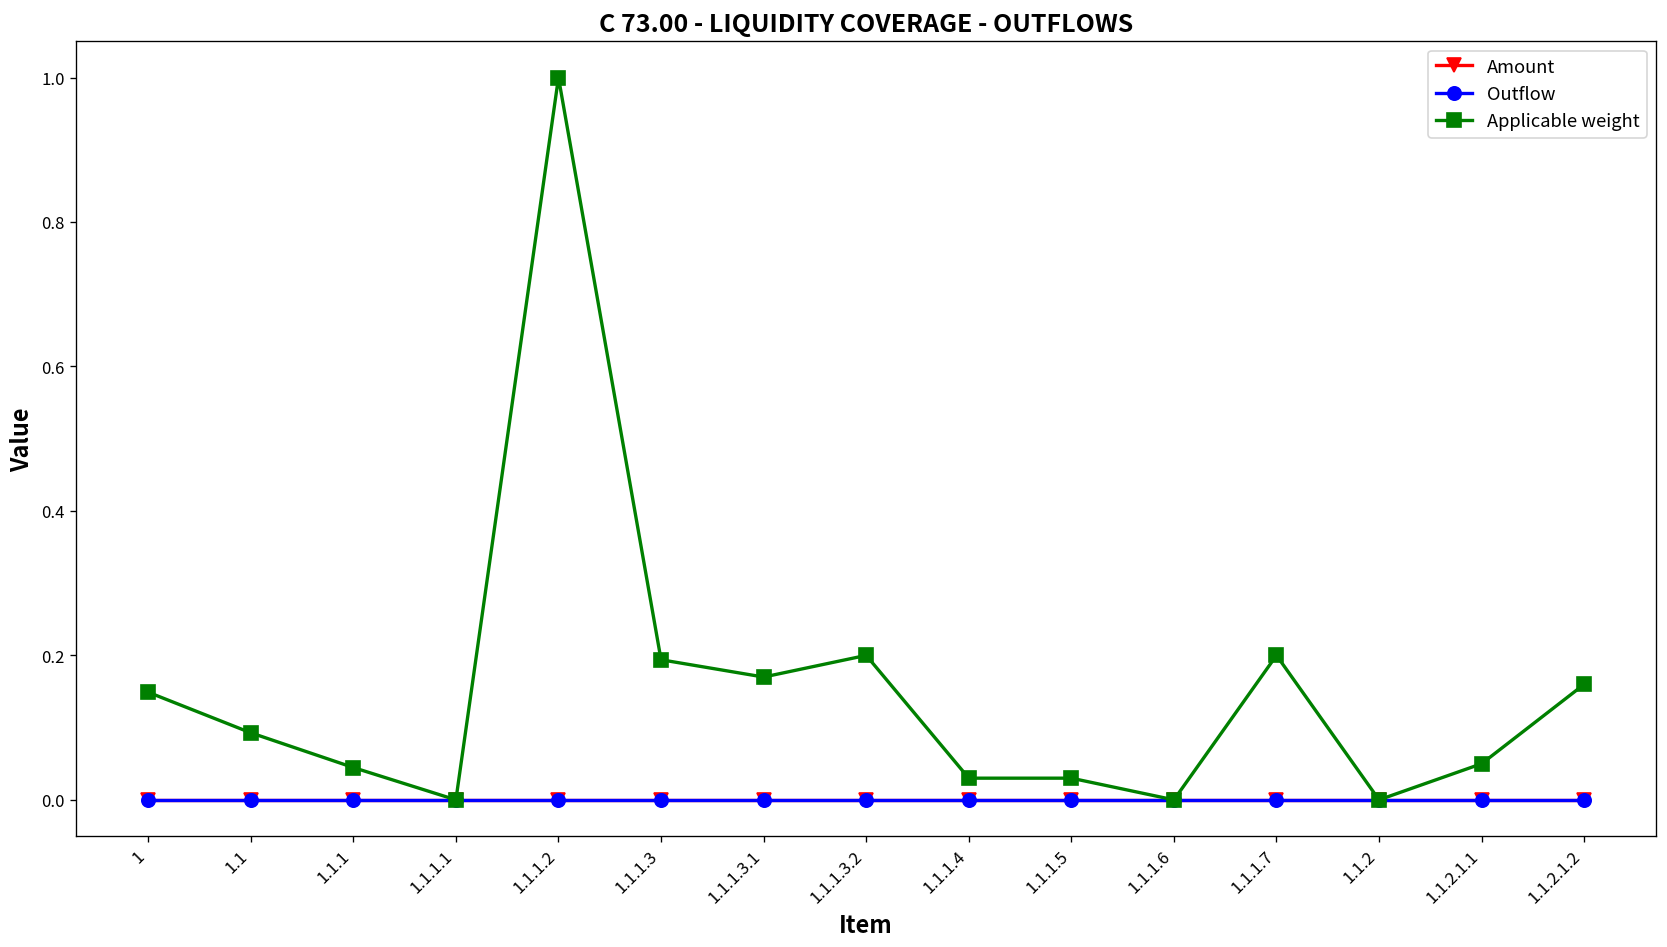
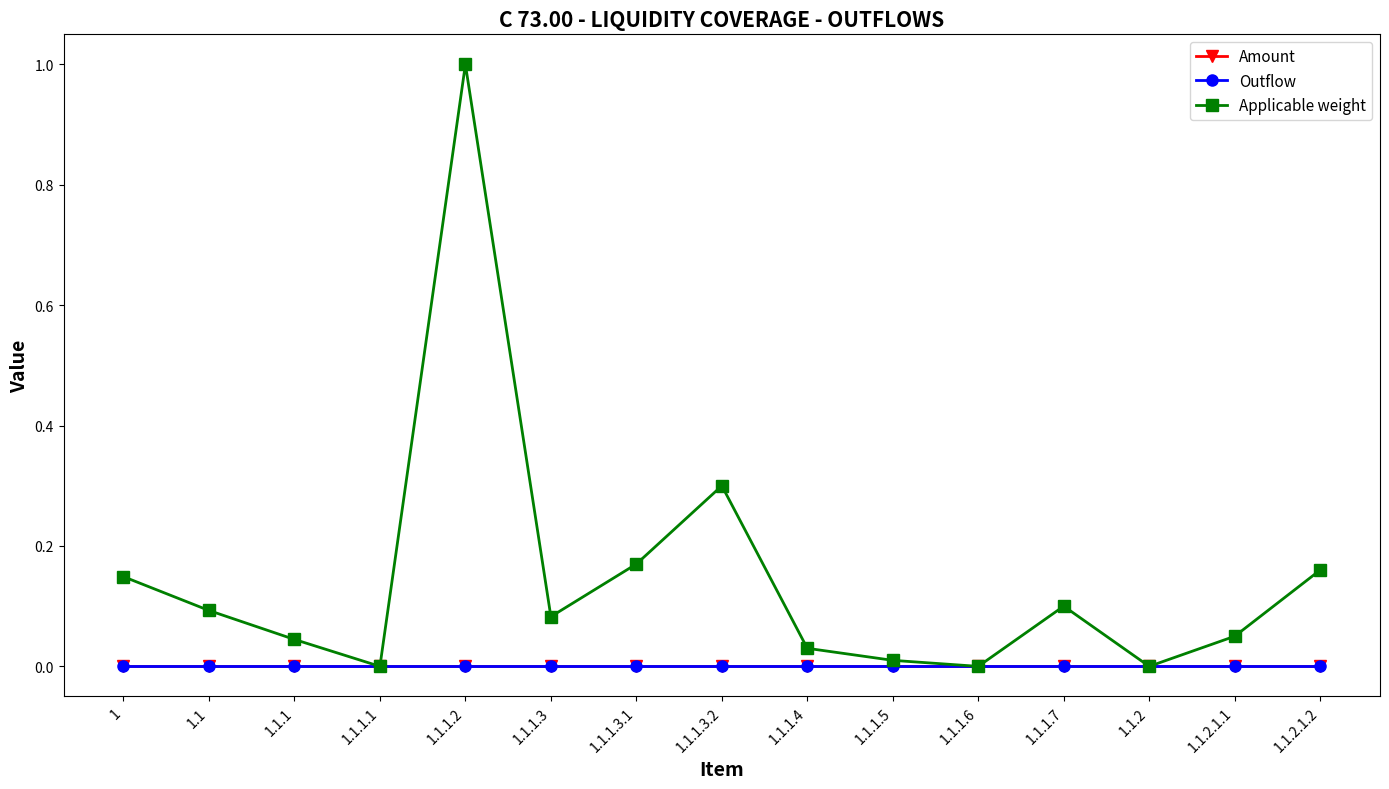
  {
    "Outflow": {
      "1": 0.00,
      "1.1": 0.00,
      "1.1.1": 0.00,
      "1.1.1.2": 0.00,
      "1.1.1.3": 0.00,
      "1.1.1.3.1": 0.00,
      "1.1.1.3.2": 0.00,
      "1.1.1.4": 0.00,
      "1.1.1.5": 0.00,
      "1.1.1.7": 0.00,
      "1.1.2.1.1": 0.00,
      "1.1.2.1.2": 0.00
    },
    "Applicable weight": {
      "1": 0.15,
      "1.1": 0.09,
      "1.1.1": 0.04,
      "1.1.1.2": 1.00,
-     "1.1.1.3": 0.19,
+     "1.1.1.3": 0.08,
      "1.1.1.3.1": 0.17,
-     "1.1.1.3.2": 0.2,
+     "1.1.1.3.2": 0.3,
      "1.1.1.4": 0.03,
-     "1.1.1.5": 0.03,
-     "1.1.1.7": 0.2,
+     "1.1.1.5": 0.01,
+     "1.1.1.7": 0.1,
      "1.1.2.1.1": 0.05,
      "1.1.2.1.2": 0.16
    }
  }
